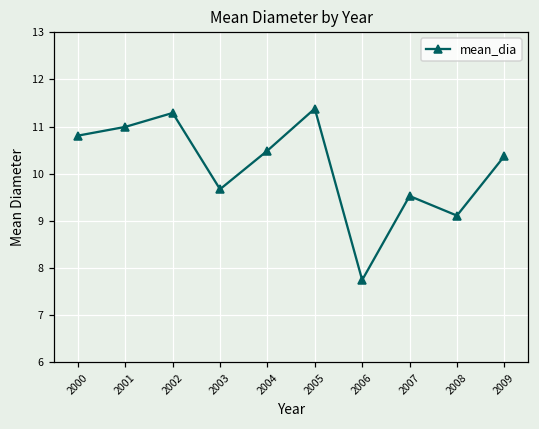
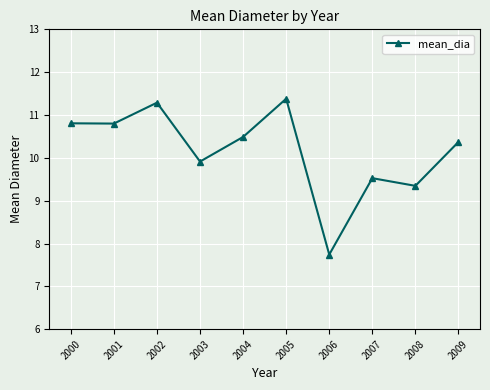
  {
    "2000": 10.8,
-   "2001": 11.0,
+   "2001": 10.8,
    "2002": 11.3,
-   "2003": 9.7,
+   "2003": 9.9,
    "2004": 10.5,
    "2005": 11.4,
    "2006": 7.7,
    "2007": 9.5,
-   "2008": 9.1,
+   "2008": 9.3,
    "2009": 10.4
  }
